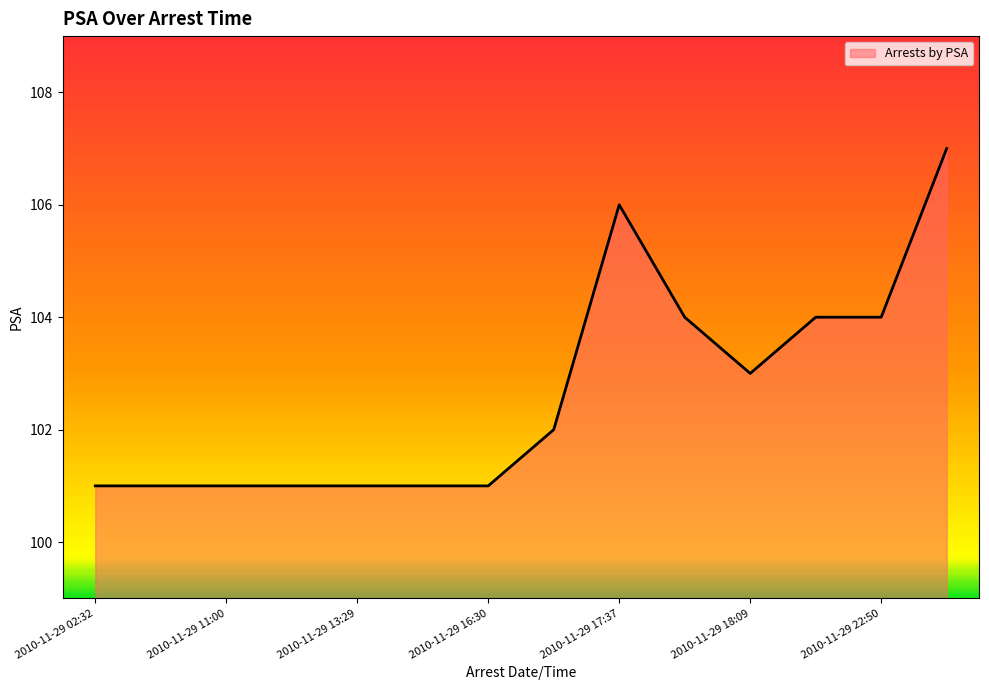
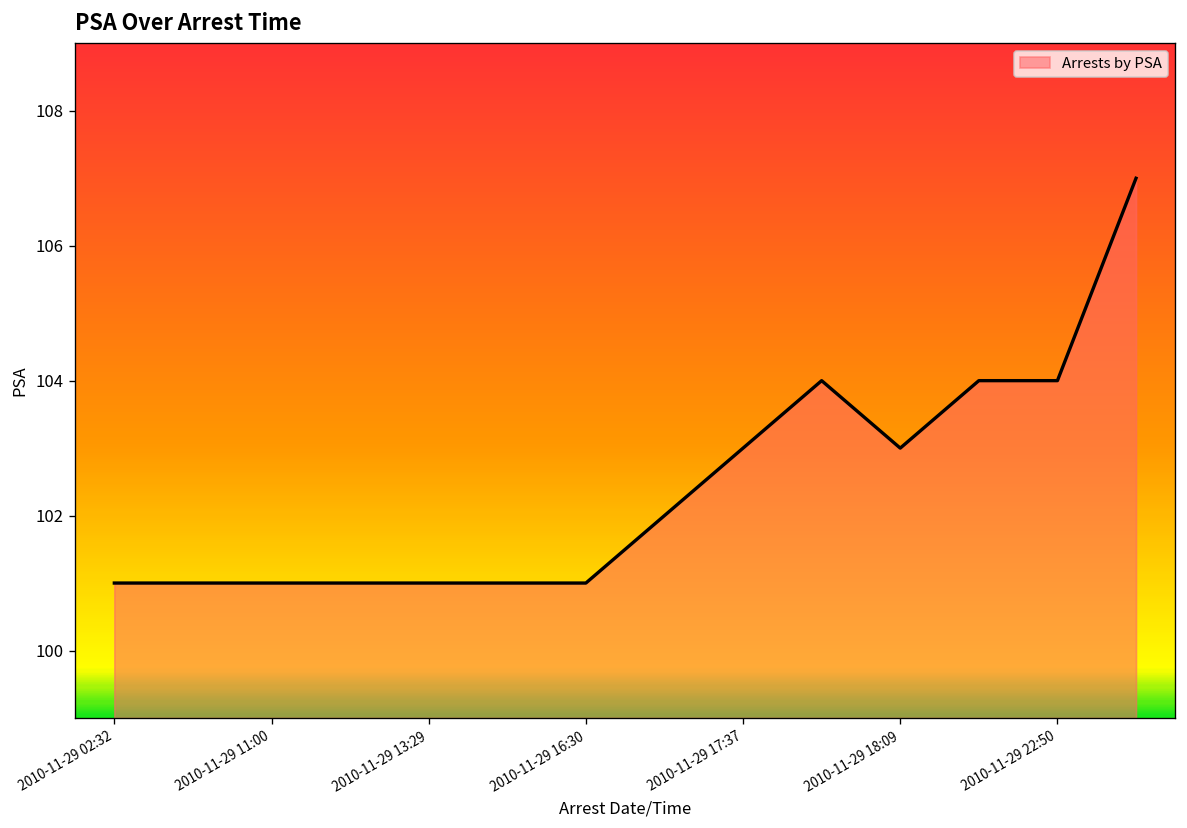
  {
    "2010-11-29 02:32": 101,
    "2010-11-29 11:00": 101,
    "2010-11-29 13:29": 101,
    "2010-11-29 16:30": 101,
-   "2010-11-29 17:37": 106,
+   "2010-11-29 17:37": 103,
    "2010-11-29 18:09": 103,
    "2010-11-29 22:50": 104
  }
